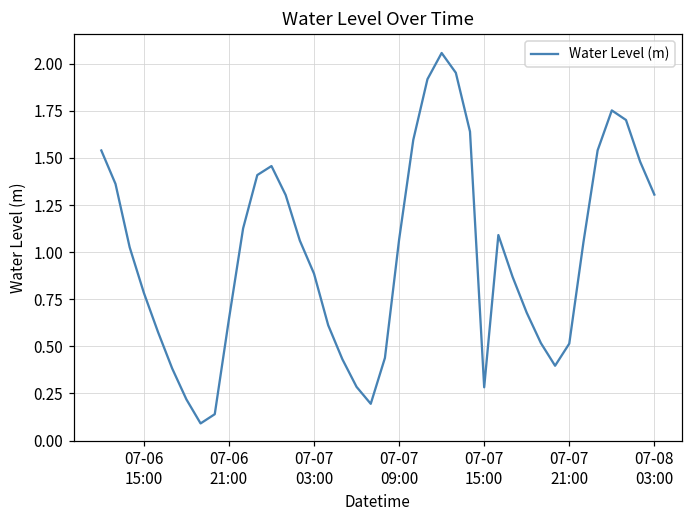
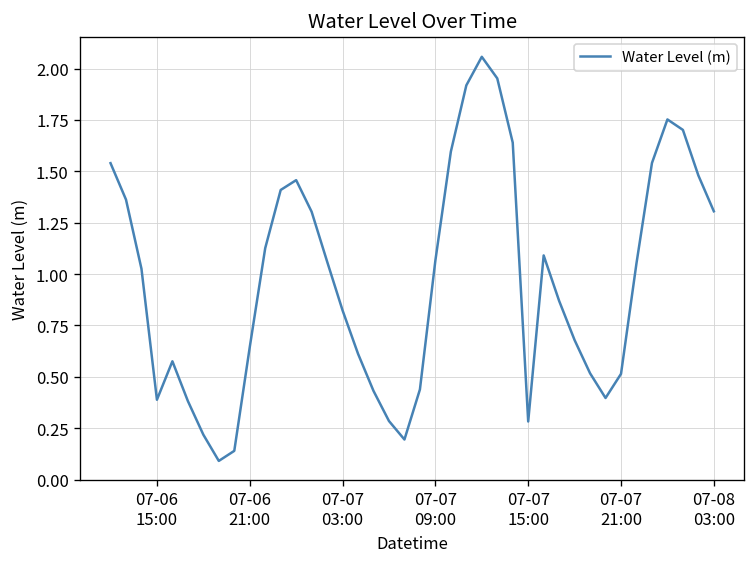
  {
-   "07-06 15:00": 0.78,
+   "07-06 15:00": 0.39,
    "07-06 21:00": 0.64,
-   "07-07 03:00": 0.89,
+   "07-07 03:00": 0.82,
    "07-07 09:00": 1.07,
    "07-07 15:00": 0.28,
    "07-07 21:00": 0.51,
    "07-08 03:00": 1.31
  }
